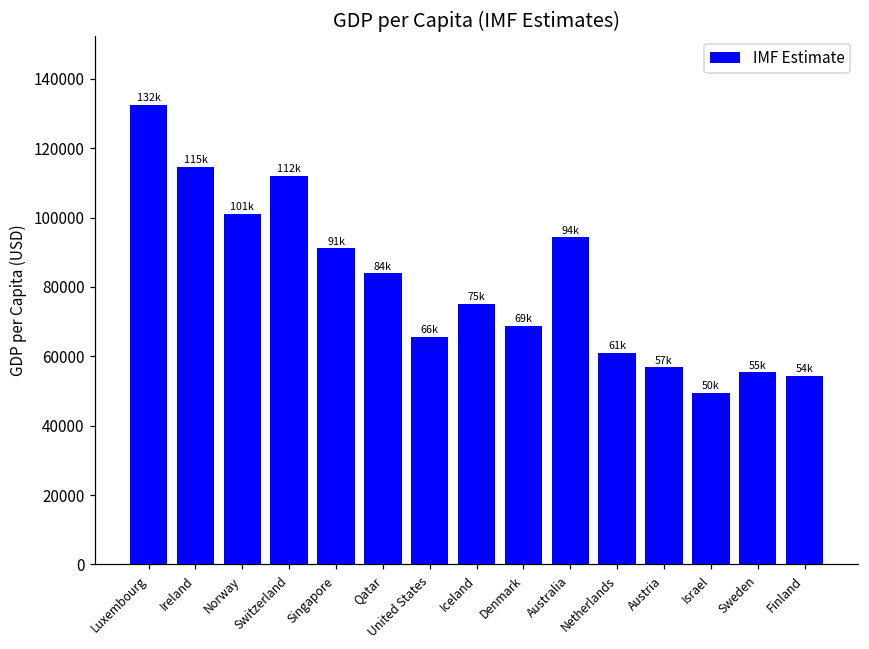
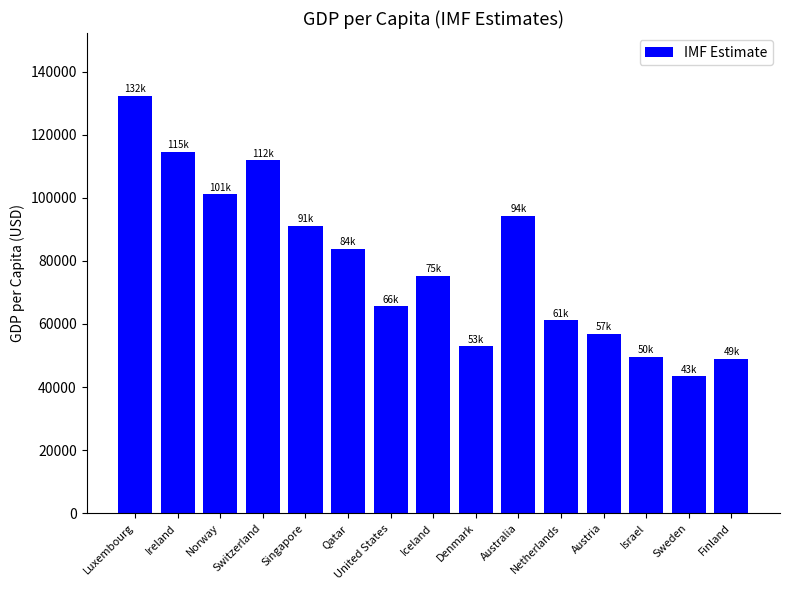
  {
    "Luxembourg": "132k",
    "Ireland": "115k",
    "Norway": "101k",
    "Switzerland": "112k",
    "Singapore": "91k",
    "Qatar": "84k",
    "United States": "66k",
    "Iceland": "75k",
-   "Denmark": "69k",
+   "Denmark": "53k",
    "Australia": "94k",
    "Netherlands": "61k",
    "Austria": "57k",
    "Israel": "50k",
-   "Sweden": "55k",
-   "Finland": "54k"
+   "Sweden": "43k",
+   "Finland": "49k"
  }
